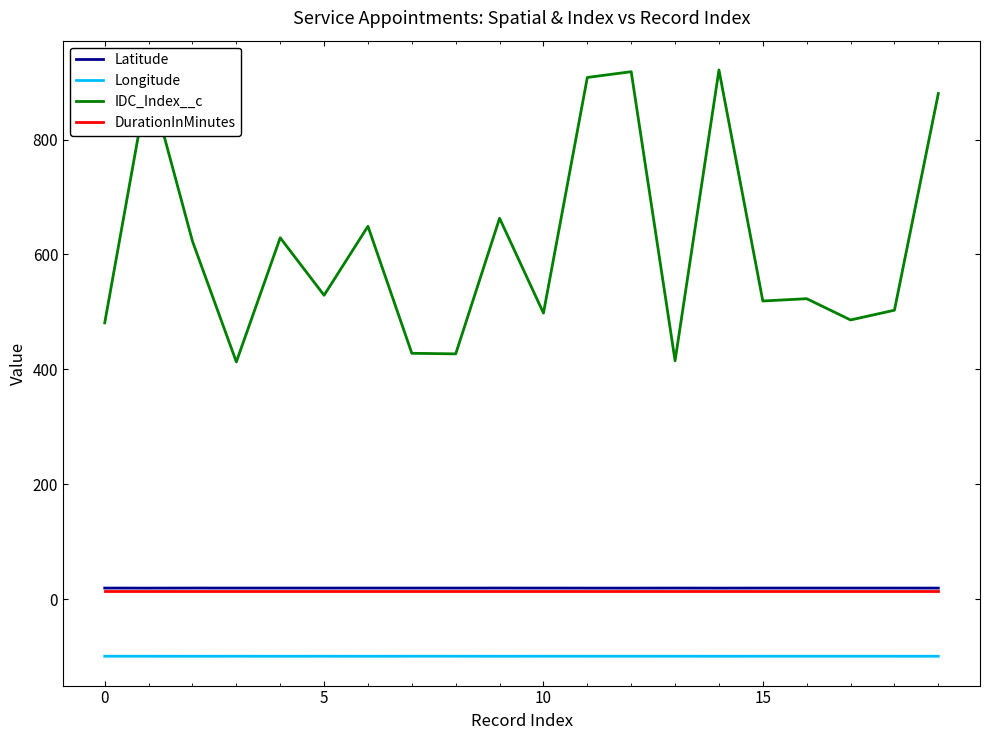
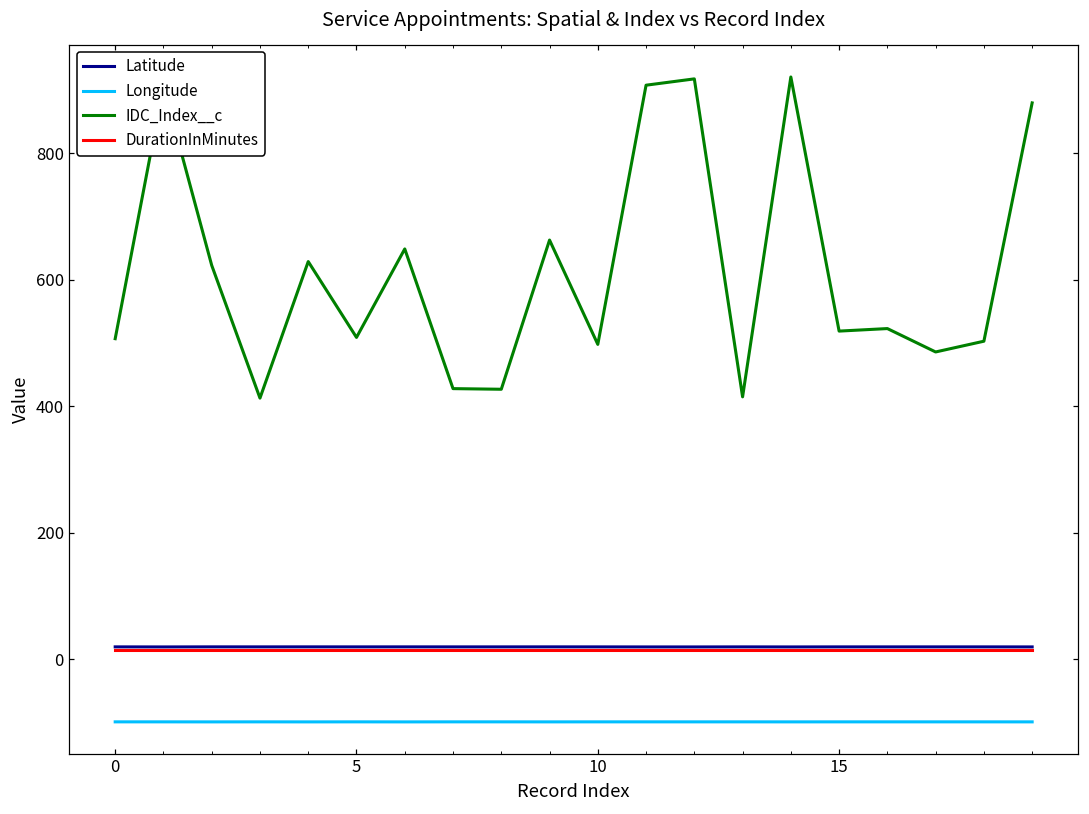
  {
    "Latitude": {
      "0": 20,
      "5": 20,
      "10": 20,
      "15": 20
    },
    "Longitude": {
      "0": -100,
      "5": -100,
      "10": -100,
      "15": -100
    },
    "IDC_Index__c": {
-     "0": 480,
-     "5": 530,
+     "0": 510,
+     "5": 510,
      "10": 500,
      "15": 520
    },
    "DurationInMinutes": {
      "0": 10,
      "5": 10,
      "10": 10,
      "15": 10
    }
  }
